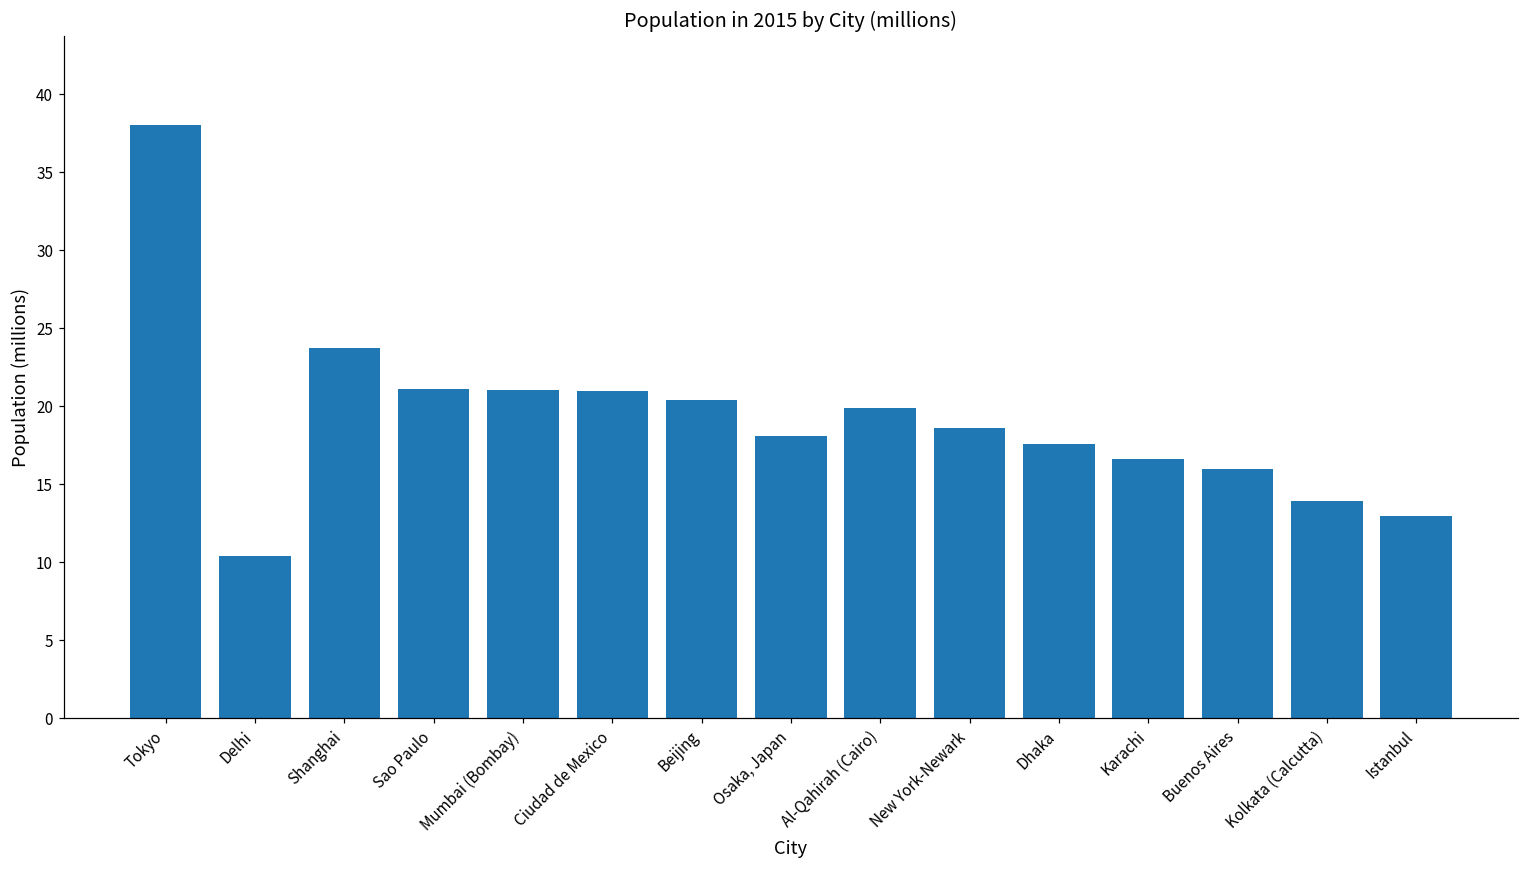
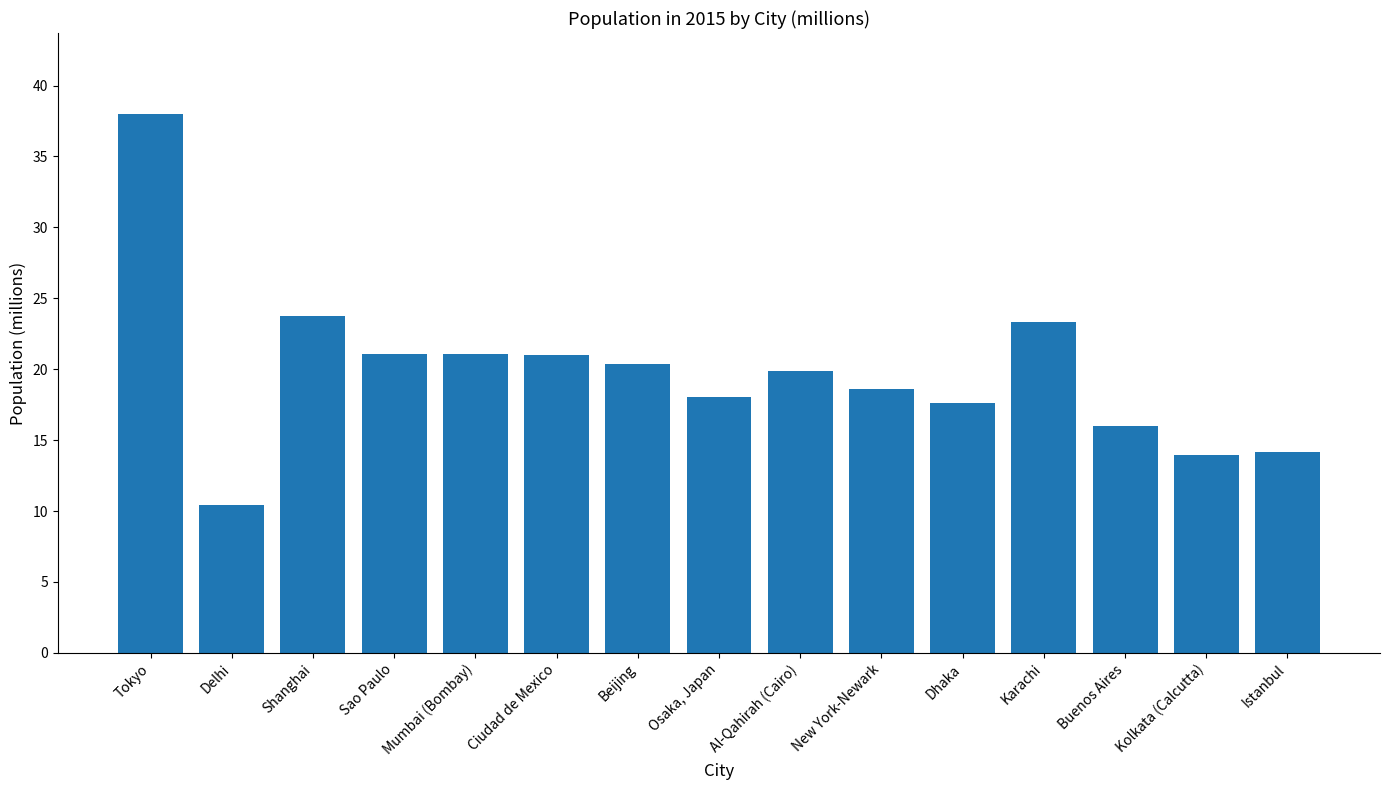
  {
    "Tokyo": 38.0,
    "Delhi": 10.4,
    "Shanghai": 23.7,
    "Sao Paulo": 21.1,
    "Mumbai (Bombay)": 21.0,
    "Ciudad de Mexico": 21.0,
    "Beijing": 20.4,
    "Osaka, Japan": 18.1,
    "Al-Qahirah (Cairo)": 19.9,
    "New York-Newark": 18.6,
    "Dhaka": 17.6,
-   "Karachi": 16.6,
+   "Karachi": 23.3,
    "Buenos Aires": 16.0,
    "Kolkata (Calcutta)": 14.0,
-   "Istanbul": 13.0
+   "Istanbul": 14.2
  }
